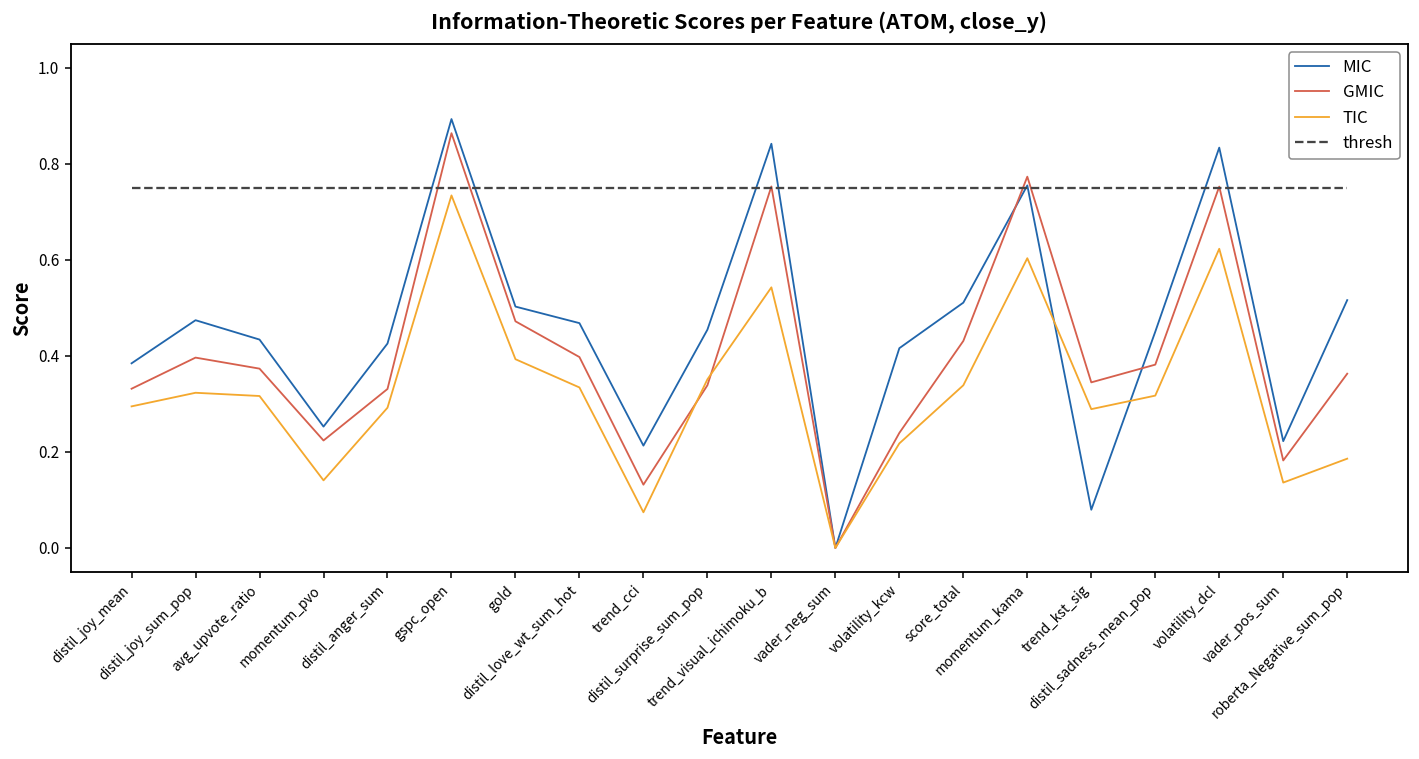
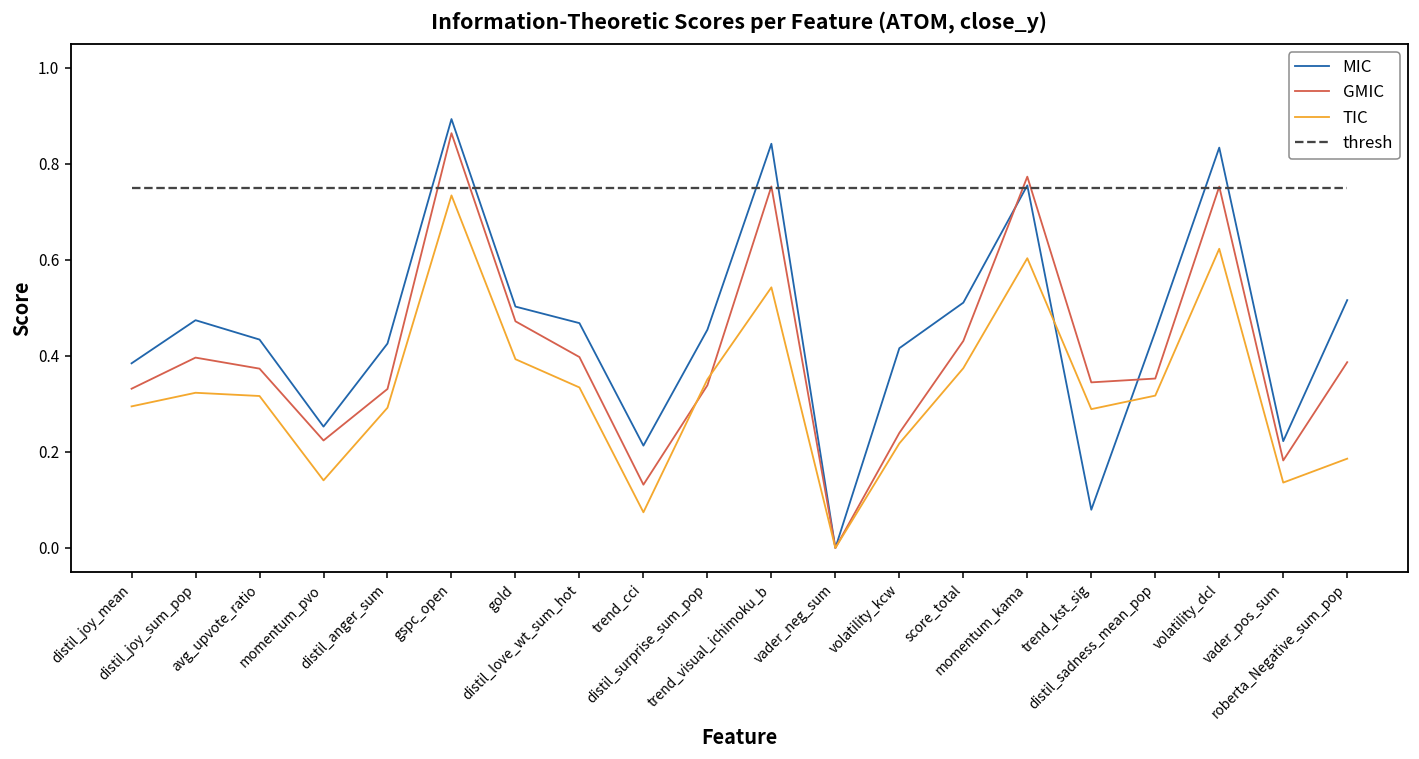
  {
    "MIC": {
      "distil_joy_mean": 0.38,
      "distil_joy_sum_pop": 0.47,
      "avg_upvote_ratio": 0.43,
      "momentum_pvo": 0.25,
      "distil_anger_sum": 0.43,
      "gspc_open": 0.89,
      "gold": 0.50,
      "distil_love_wt_sum_hot": 0.47,
      "trend_cci": 0.21,
      "distil_surprise_sum_pop": 0.45,
      "trend_visual_ichimoku_b": 0.84,
      "volatility_kcw": 0.42,
      "score_total": 0.51,
      "trend_kst_sig": 0.08,
      "distil_sadness_mean_pop": 0.45,
      "volatility_dcl": 0.83,
      "vader_pos_sum": 0.22,
      "roberta_Negative_sum_pop": 0.52
    },
    "GMIC": {
      "distil_joy_mean": 0.33,
      "distil_joy_sum_pop": 0.40,
      "avg_upvote_ratio": 0.37,
      "momentum_pvo": 0.22,
      "distil_anger_sum": 0.33,
      "gspc_open": 0.86,
      "gold": 0.47,
      "distil_love_wt_sum_hot": 0.40,
      "trend_cci": 0.13,
      "distil_surprise_sum_pop": 0.34,
      "volatility_kcw": 0.24,
      "score_total": 0.43,
      "momentum_kama": 0.77,
      "trend_kst_sig": 0.34,
-     "distil_sadness_mean_pop": 0.38,
+     "distil_sadness_mean_pop": 0.35,
      "vader_pos_sum": 0.18,
-     "roberta_Negative_sum_pop": 0.36
+     "roberta_Negative_sum_pop": 0.39
    },
    "TIC": {
      "distil_joy_mean": 0.29,
      "distil_joy_sum_pop": 0.32,
      "avg_upvote_ratio": 0.32,
      "momentum_pvo": 0.14,
      "distil_anger_sum": 0.29,
      "gspc_open": 0.73,
      "gold": 0.39,
      "distil_love_wt_sum_hot": 0.33,
      "trend_cci": 0.07,
      "distil_surprise_sum_pop": 0.35,
      "trend_visual_ichimoku_b": 0.54,
      "volatility_kcw": 0.22,
-     "score_total": 0.34,
+     "score_total": 0.37,
      "momentum_kama": 0.60,
      "trend_kst_sig": 0.29,
      "distil_sadness_mean_pop": 0.32,
      "volatility_dcl": 0.62,
      "vader_pos_sum": 0.14,
      "roberta_Negative_sum_pop": 0.19
    },
    "thresh": {
      "distil_joy_mean": 0.75,
      "distil_joy_sum_pop": 0.75,
      "avg_upvote_ratio": 0.75,
      "momentum_pvo": 0.75,
      "distil_anger_sum": 0.75,
      "gspc_open": 0.75,
      "gold": 0.75,
      "distil_love_wt_sum_hot": 0.75,
      "trend_cci": 0.75,
      "distil_surprise_sum_pop": 0.75,
      "vader_neg_sum": 0.75,
      "volatility_kcw": 0.75,
      "score_total": 0.75,
      "trend_kst_sig": 0.75,
      "distil_sadness_mean_pop": 0.75,
      "vader_pos_sum": 0.75,
      "roberta_Negative_sum_pop": 0.75
    }
  }
